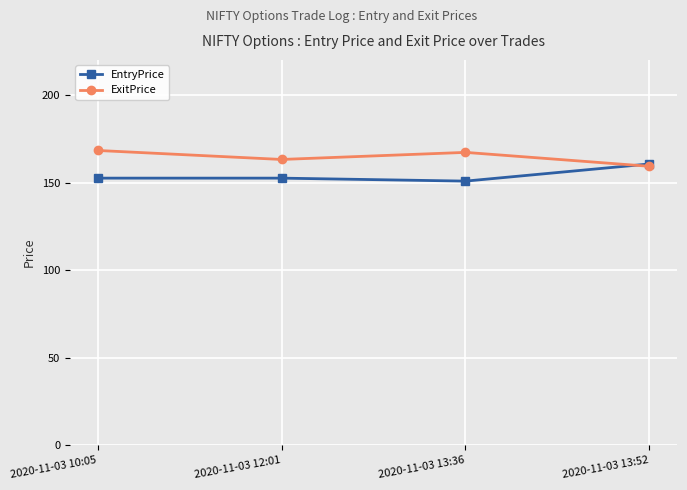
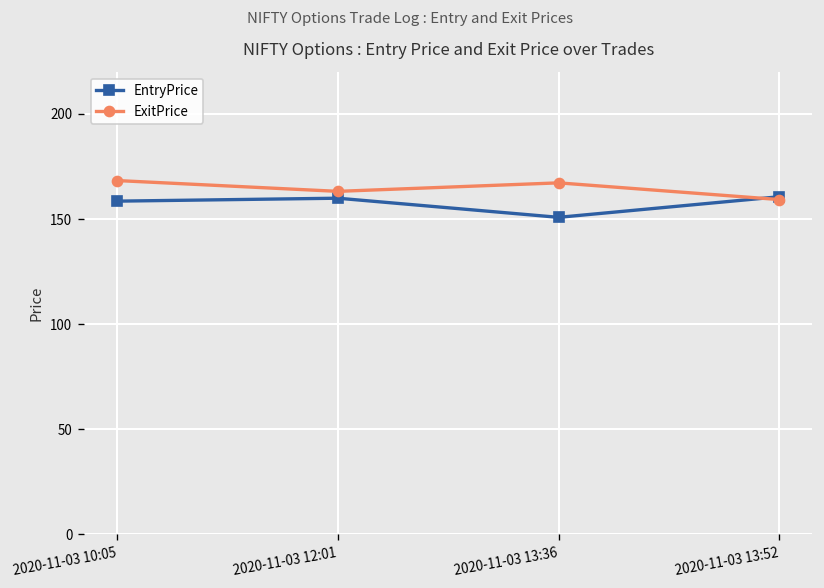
  {
    "EntryPrice": {
-     "2020-11-03 10:05": 153,
-     "2020-11-03 12:01": 153,
+     "2020-11-03 10:05": 159,
+     "2020-11-03 12:01": 160,
      "2020-11-03 13:36": 151
    },
    "ExitPrice": {
      "2020-11-03 10:05": 168,
      "2020-11-03 12:01": 163,
      "2020-11-03 13:36": 167
    }
  }
